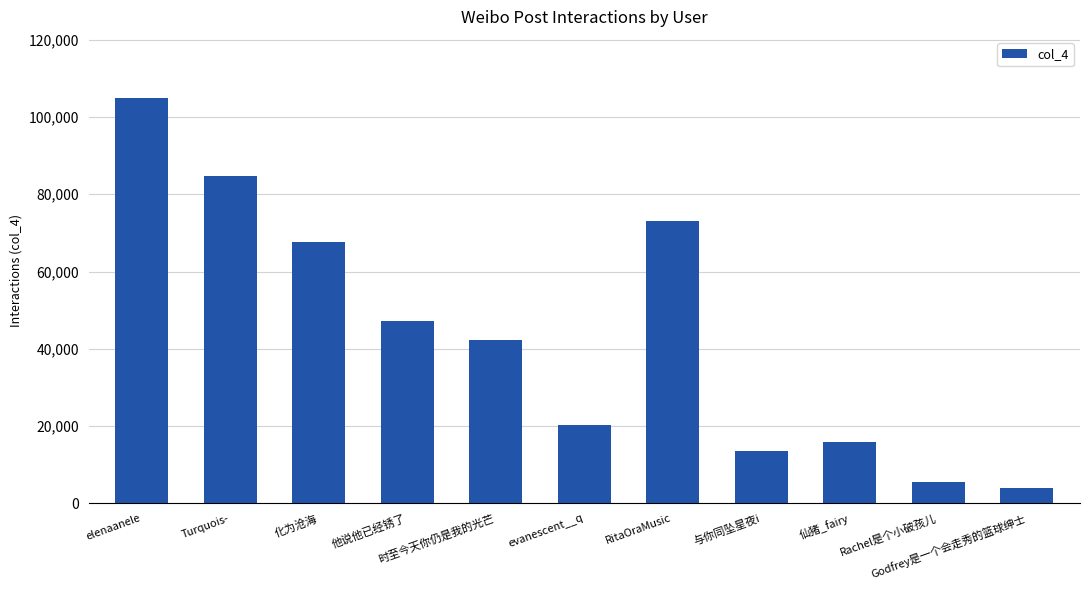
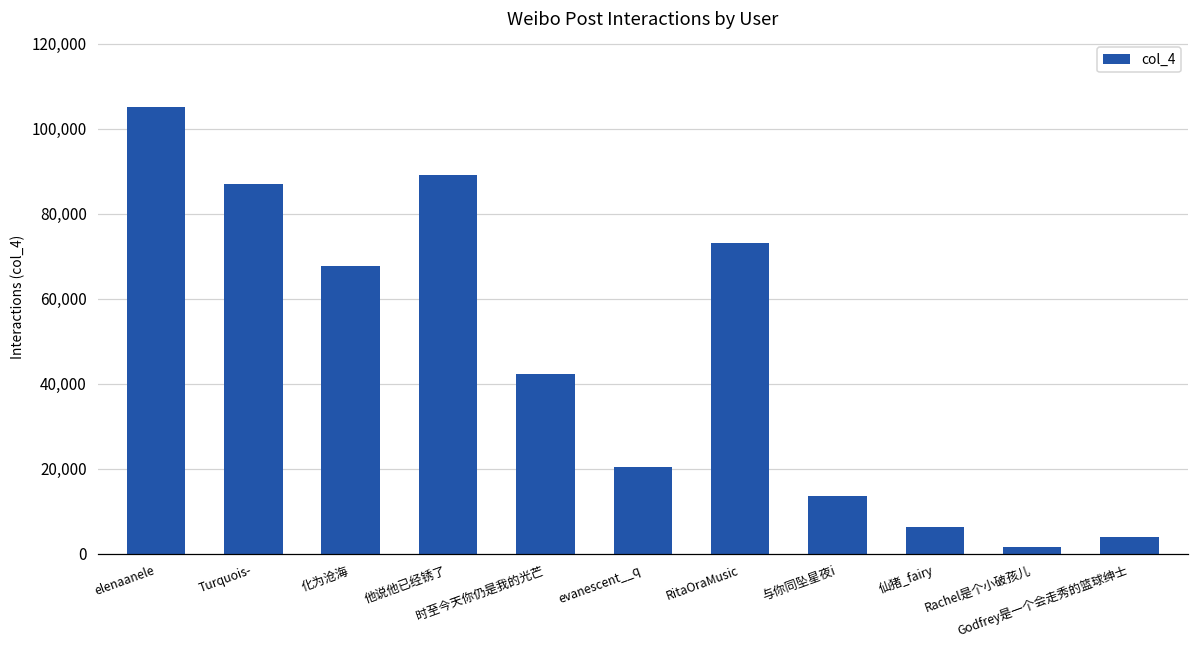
  {
    "elenaanele": "105,000",
-   "Turquois-": "85,000",
+   "Turquois-": "87,000",
    "化为沧海": "68,000",
-   "他说他已经锈了": "47,000",
+   "他说他已经锈了": "89,000",
    "时至今天你仍是我的光芒": "42,000",
    "evanescent__q": "20,000",
    "RitaOraMusic": "73,000",
    "与你同坠星夜i": "14,000",
-   "仙猪_fairy": "16,000",
-   "Rachel是个小破孩儿": "5,000",
+   "仙猪_fairy": "6,000",
+   "Rachel是个小破孩儿": "1,000",
    "Godfrey是一个会走秀的篮球绅士": "4,000"
  }
